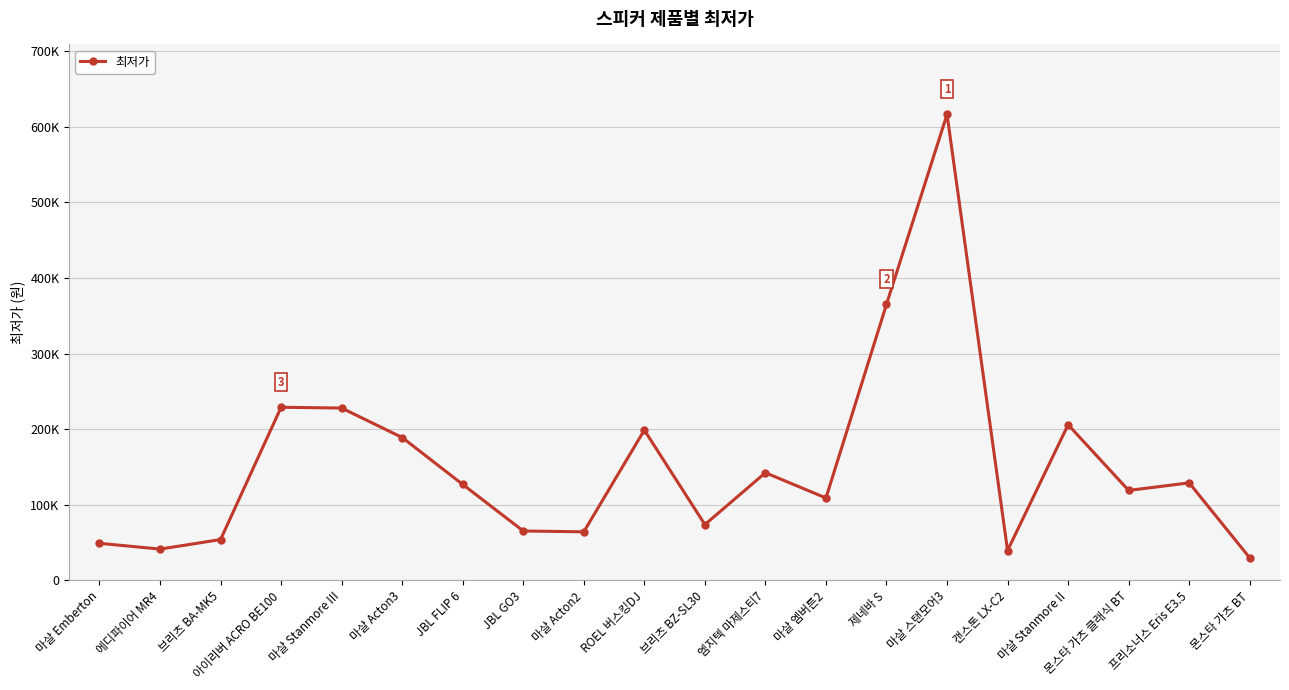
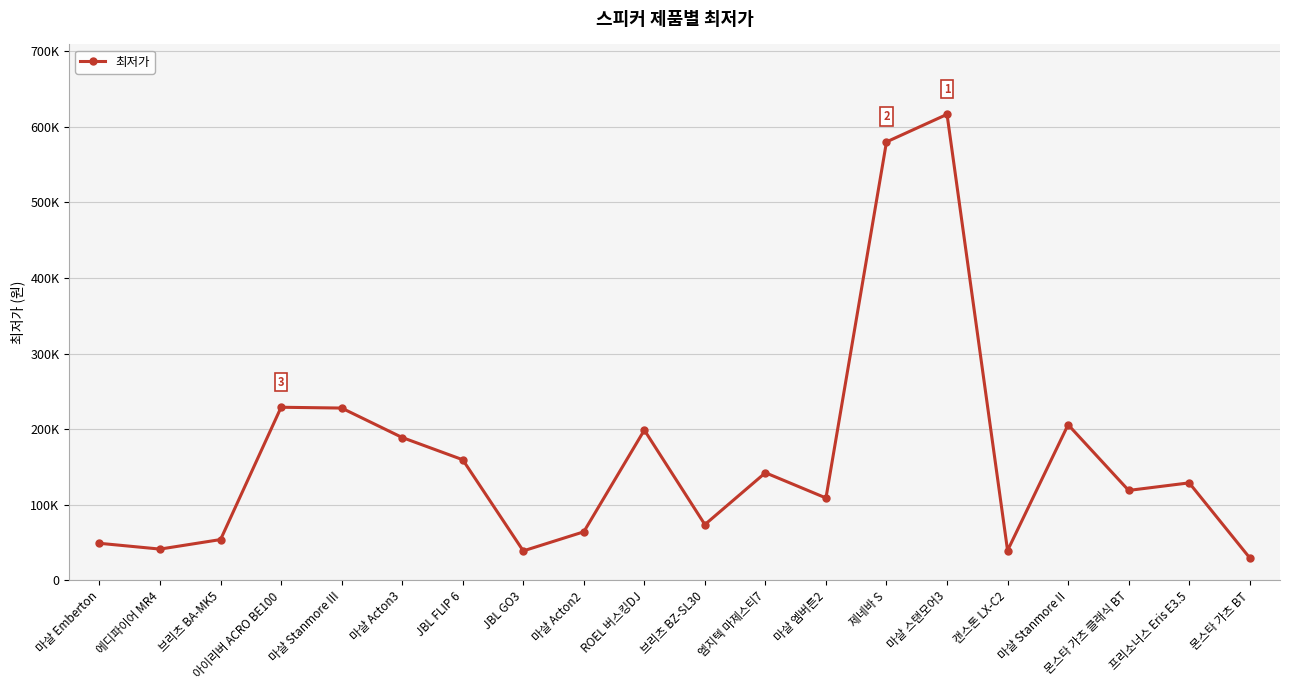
  {
    "마샬 Emberton": 50000,
    "에디파이어 MR4": 40000,
    "브리츠 BA-MK5": 50000,
    "마샬 Stanmore III": 230000,
    "마샬 Acton3": 190000,
-   "JBL FLIP 6": 130000,
-   "JBL GO3": 70000,
+   "JBL FLIP 6": 160000,
+   "JBL GO3": 40000,
    "마샬 Acton2": 60000,
    "ROEL 버스킹DJ": 200000,
    "브리츠 BZ-SL30": 70000,
    "엠지텍 마제스티7": 140000,
    "마샬 엠버튼2": 110000,
-   "제네바 S": 370000,
+   "제네바 S": 580000,
    "캔스톤 LX-C2": 40000,
    "마샬 Stanmore II": 210000,
    "몬스타 가츠 클래식 BT": 120000,
    "프리소너스 Eris E3.5": 130000,
    "몬스타 가츠 BT": 30000
  }
